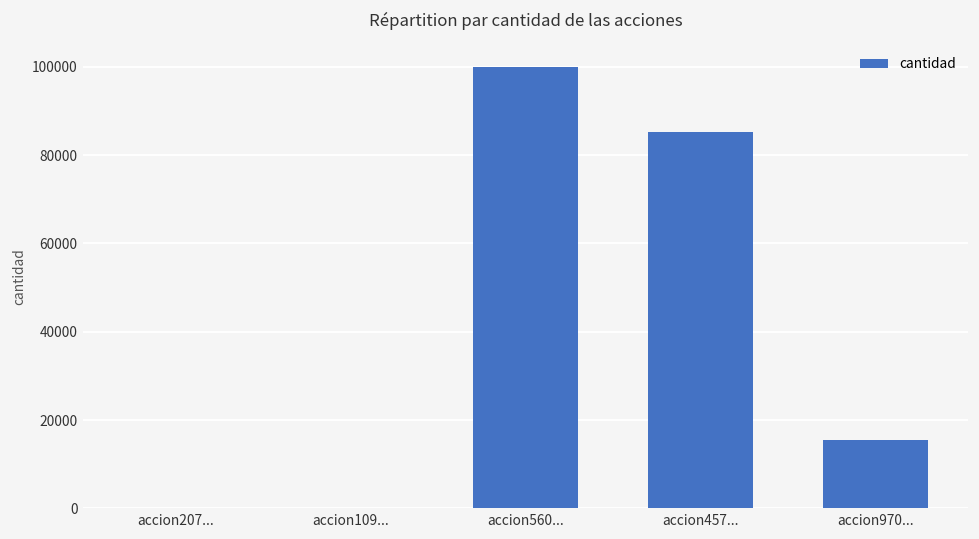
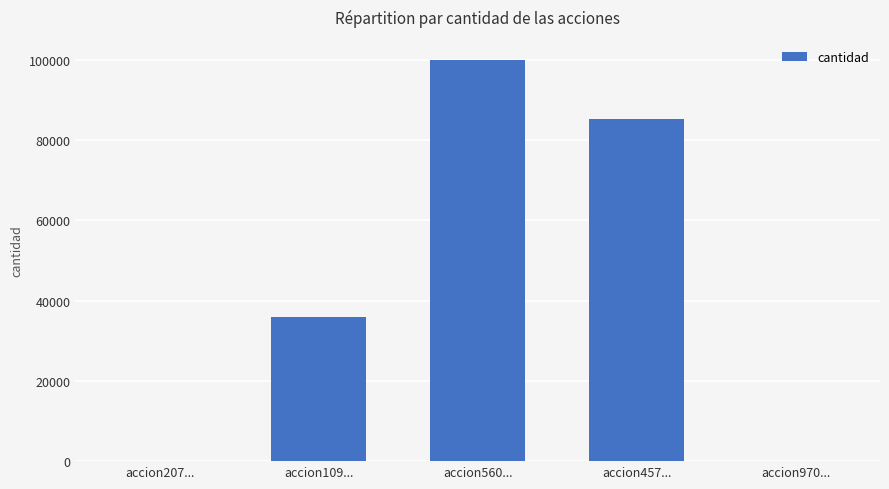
  {
-   "accion109...": 0,
+   "accion109...": 36000,
    "accion560...": 100000,
    "accion457...": 85000,
-   "accion970...": 16000
+   "accion970...": 0
  }
